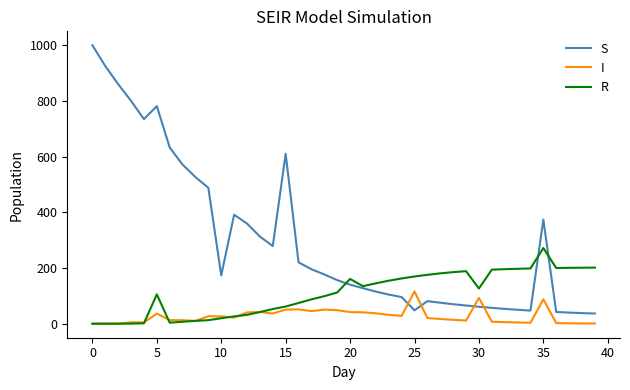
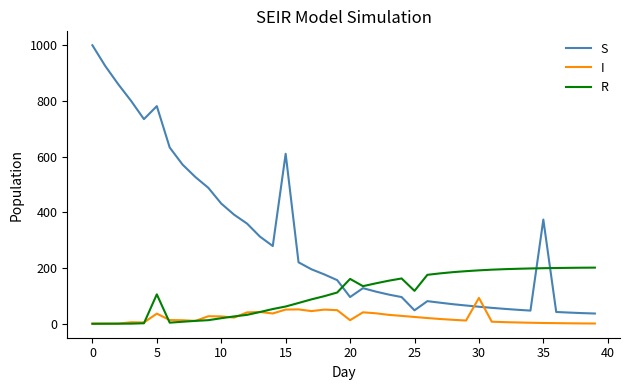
  {
    "S": {
      "0": 1000,
      "5": 780,
-     "10": 170,
+     "10": 430,
      "15": 610,
-     "20": 140,
+     "20": 100,
      "25": 50,
      "30": 60,
      "35": 370
    },
    "I": {
      "5": 40,
      "15": 50,
-     "20": 40,
-     "25": 120,
+     "20": 10,
+     "25": 20,
      "30": 90,
-     "35": 90
+     "35": 0
    },
    "R": {
      "5": 110,
      "15": 60,
      "20": 160,
-     "25": 170,
-     "30": 130,
-     "35": 270
+     "25": 120,
+     "30": 190,
+     "35": 200
    }
  }
